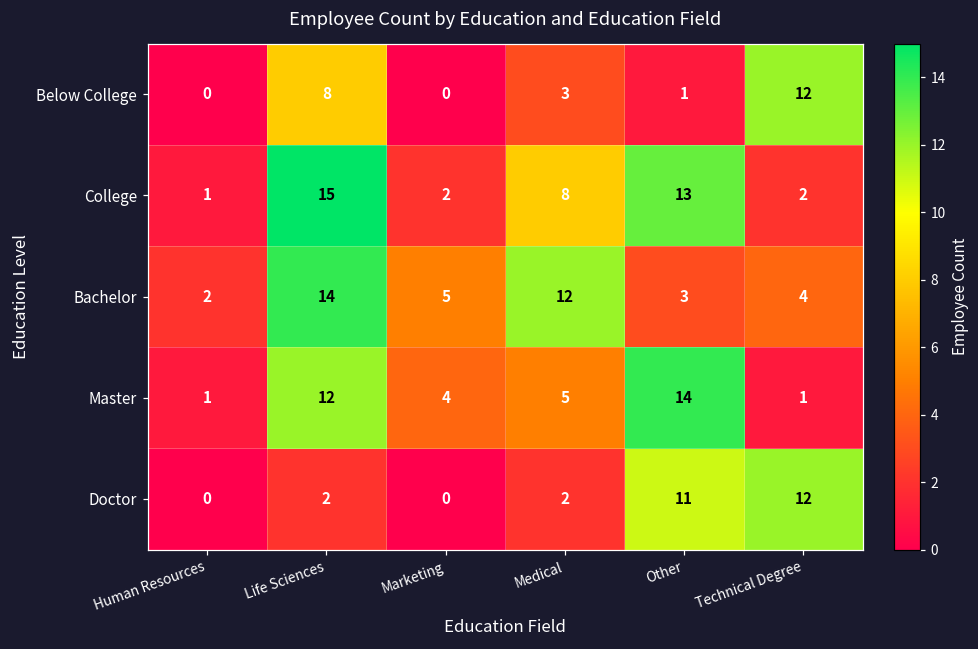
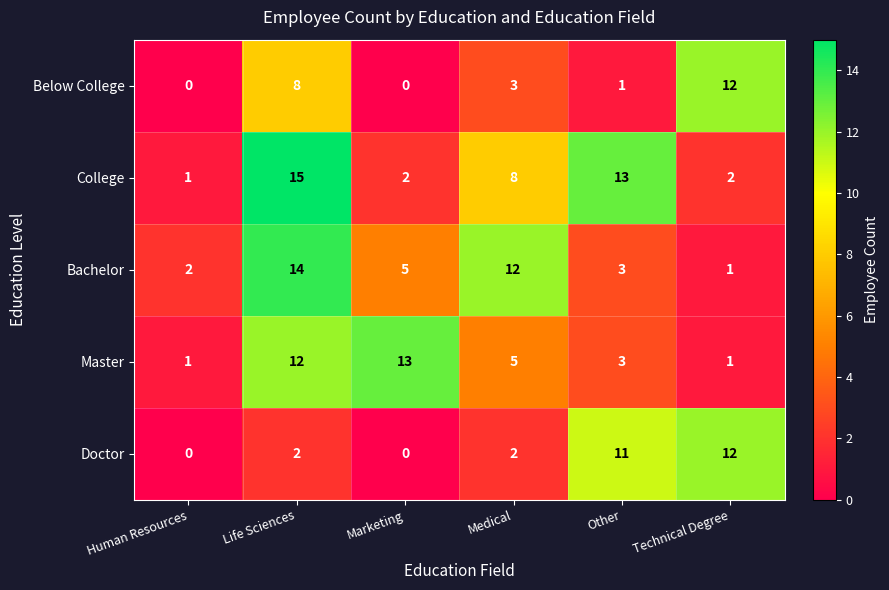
  {
    "Below College": {
      "Human Resources": 0,
      "Life Sciences": 8,
      "Marketing": 0,
      "Medical": 3,
      "Other": 1,
      "Technical Degree": 12
    },
    "College": {
      "Human Resources": 1,
      "Life Sciences": 15,
      "Marketing": 2,
      "Medical": 8,
      "Other": 13,
      "Technical Degree": 2
    },
    "Bachelor": {
      "Human Resources": 2,
      "Life Sciences": 14,
      "Marketing": 5,
      "Medical": 12,
      "Other": 3,
-     "Technical Degree": 4
+     "Technical Degree": 1
    },
    "Master": {
      "Human Resources": 1,
      "Life Sciences": 12,
-     "Marketing": 4,
+     "Marketing": 13,
      "Medical": 5,
-     "Other": 14,
+     "Other": 3,
      "Technical Degree": 1
    },
    "Doctor": {
      "Human Resources": 0,
      "Life Sciences": 2,
      "Marketing": 0,
      "Medical": 2,
      "Other": 11,
      "Technical Degree": 12
    }
  }
